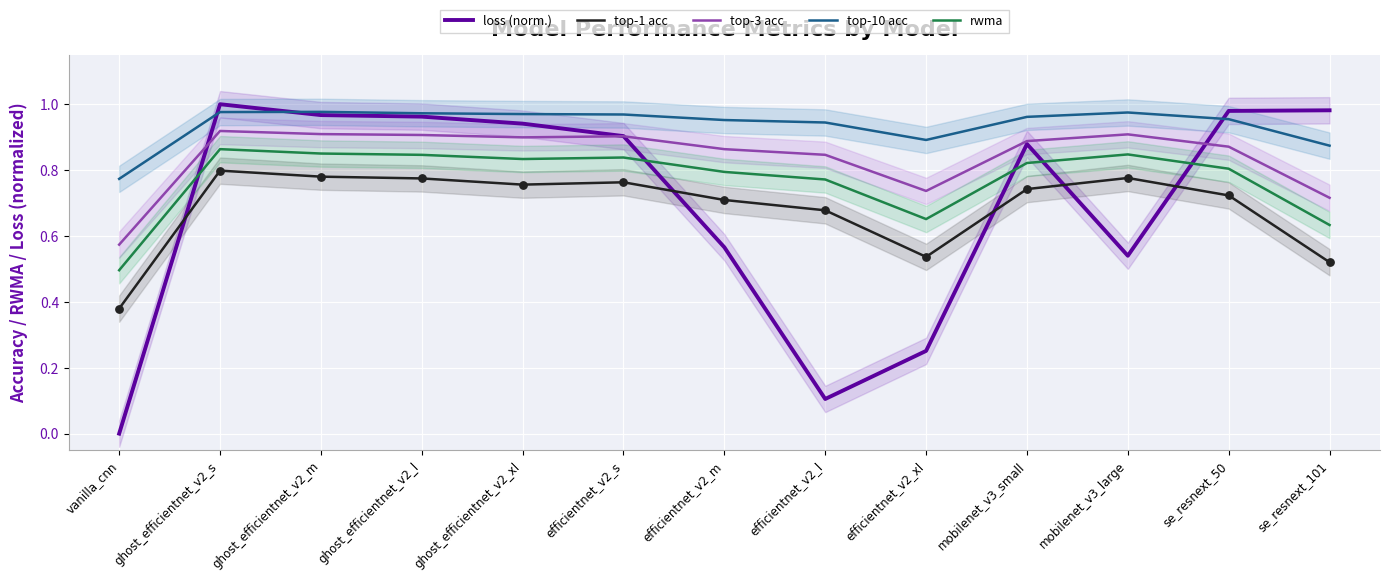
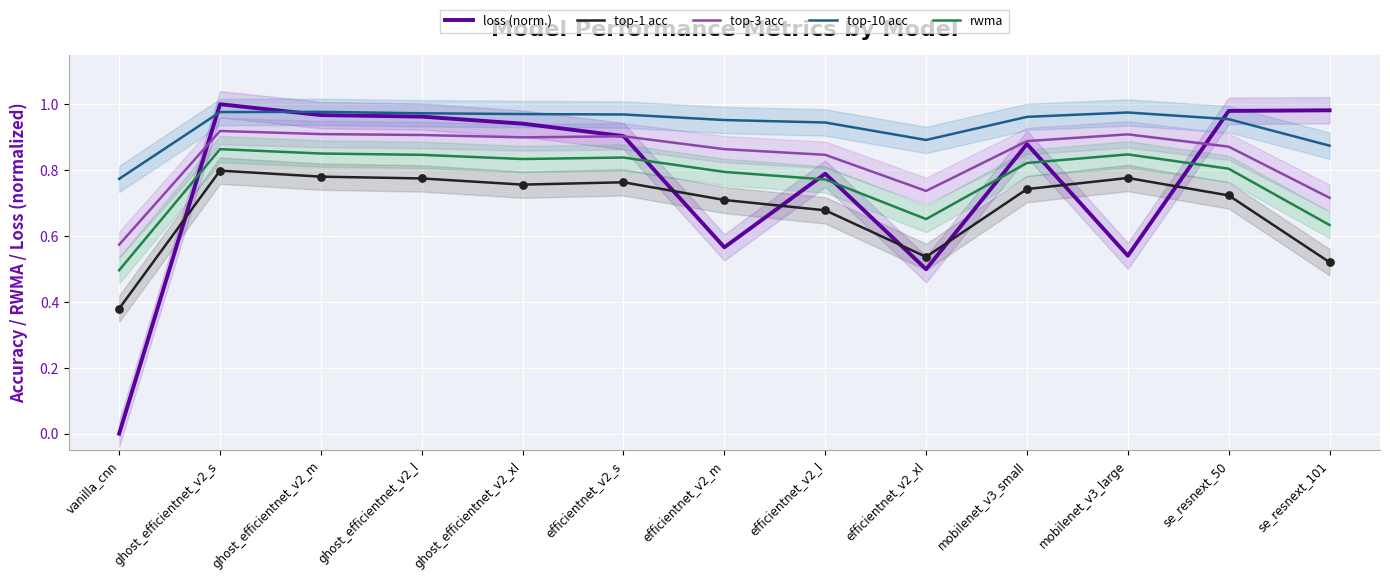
  {
    "loss (norm.)": {
      "vanilla_cnn": 0.00,
      "ghost_efficientnet_v2_s": 1.00,
      "ghost_efficientnet_v2_m": 0.97,
      "ghost_efficientnet_v2_l": 0.96,
      "efficientnet_v2_m": 0.57,
-     "efficientnet_v2_l": 0.11,
-     "efficientnet_v2_xl": 0.25,
+     "efficientnet_v2_l": 0.79,
+     "efficientnet_v2_xl": 0.50,
      "mobilenet_v3_small": 0.88,
      "mobilenet_v3_large": 0.54,
      "se_resnext_50": 0.98,
      "se_resnext_101": 0.98
    }
  }
